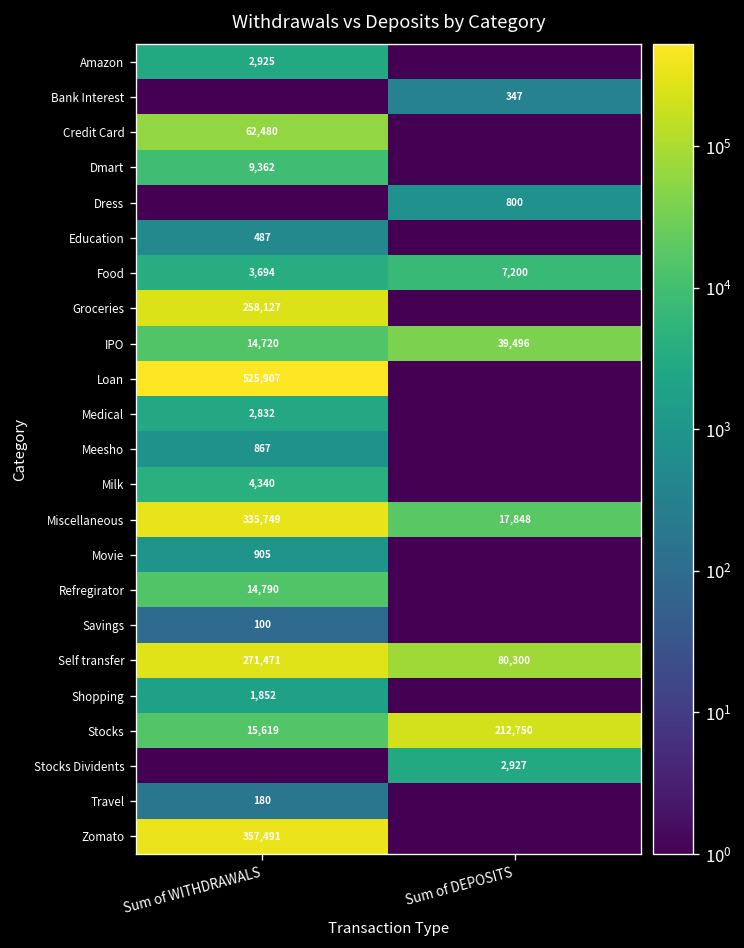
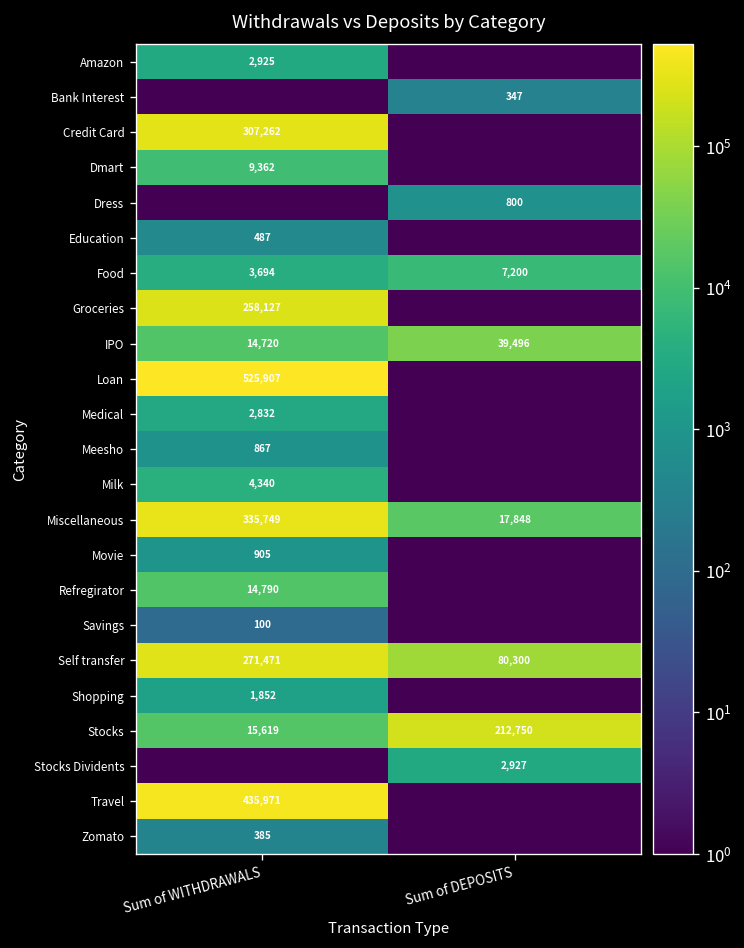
  {
    "Amazon": {
      "Sum of WITHDRAWALS": "2,925"
    },
    "Bank Interest": {
      "Sum of DEPOSITS": "347"
    },
    "Credit Card": {
-     "Sum of WITHDRAWALS": "62,480"
+     "Sum of WITHDRAWALS": "307,262"
    },
    "Dmart": {
      "Sum of WITHDRAWALS": "9,362"
    },
    "Dress": {
      "Sum of DEPOSITS": "800"
    },
    "Education": {
      "Sum of WITHDRAWALS": "487"
    },
    "Food": {
      "Sum of WITHDRAWALS": "3,694",
      "Sum of DEPOSITS": "7,200"
    },
    "Groceries": {
      "Sum of WITHDRAWALS": "258,127"
    },
    "IPO": {
      "Sum of WITHDRAWALS": "14,720",
      "Sum of DEPOSITS": "39,496"
    },
    "Loan": {
      "Sum of WITHDRAWALS": "525,907"
    },
    "Medical": {
      "Sum of WITHDRAWALS": "2,832"
    },
    "Meesho": {
      "Sum of WITHDRAWALS": "867"
    },
    "Milk": {
      "Sum of WITHDRAWALS": "4,340"
    },
    "Miscellaneous": {
      "Sum of WITHDRAWALS": "335,749",
      "Sum of DEPOSITS": "17,848"
    },
    "Movie": {
      "Sum of WITHDRAWALS": "905"
    },
    "Refregirator": {
      "Sum of WITHDRAWALS": "14,790"
    },
    "Savings": {
      "Sum of WITHDRAWALS": "100"
    },
    "Self transfer": {
      "Sum of WITHDRAWALS": "271,471",
      "Sum of DEPOSITS": "80,300"
    },
    "Shopping": {
      "Sum of WITHDRAWALS": "1,852"
    },
    "Stocks": {
      "Sum of WITHDRAWALS": "15,619",
      "Sum of DEPOSITS": "212,750"
    },
    "Stocks Dividents": {
      "Sum of DEPOSITS": "2,927"
    },
    "Travel": {
-     "Sum of WITHDRAWALS": "180"
+     "Sum of WITHDRAWALS": "435,971"
    },
    "Zomato": {
-     "Sum of WITHDRAWALS": "357,491"
+     "Sum of WITHDRAWALS": "385"
    }
  }
